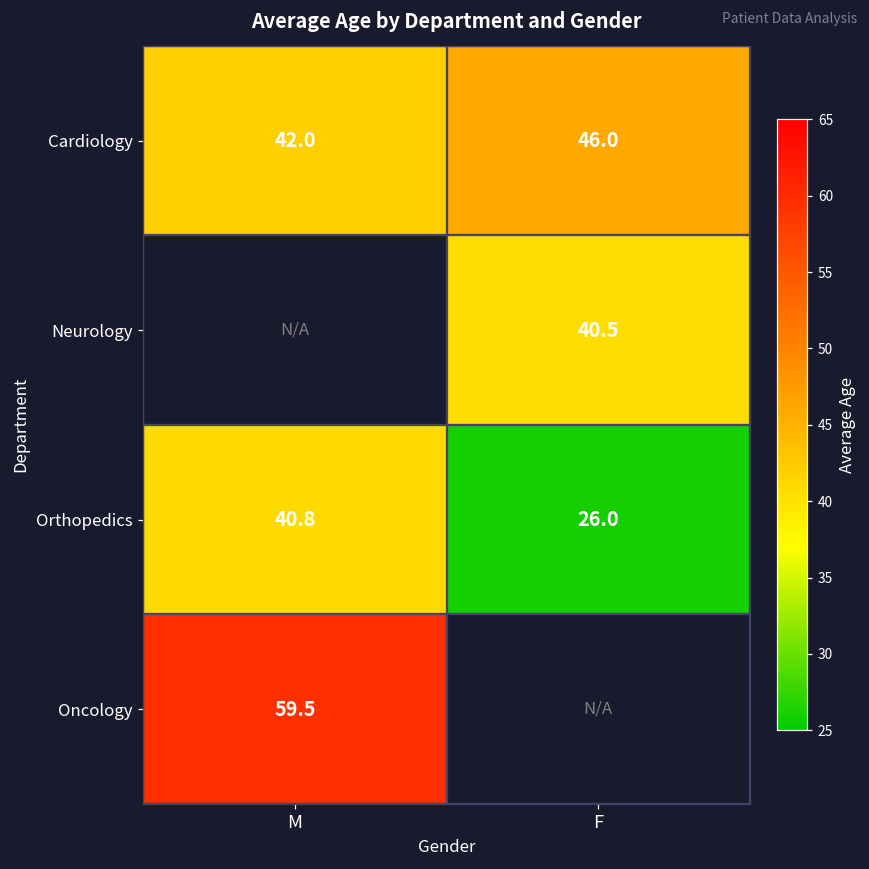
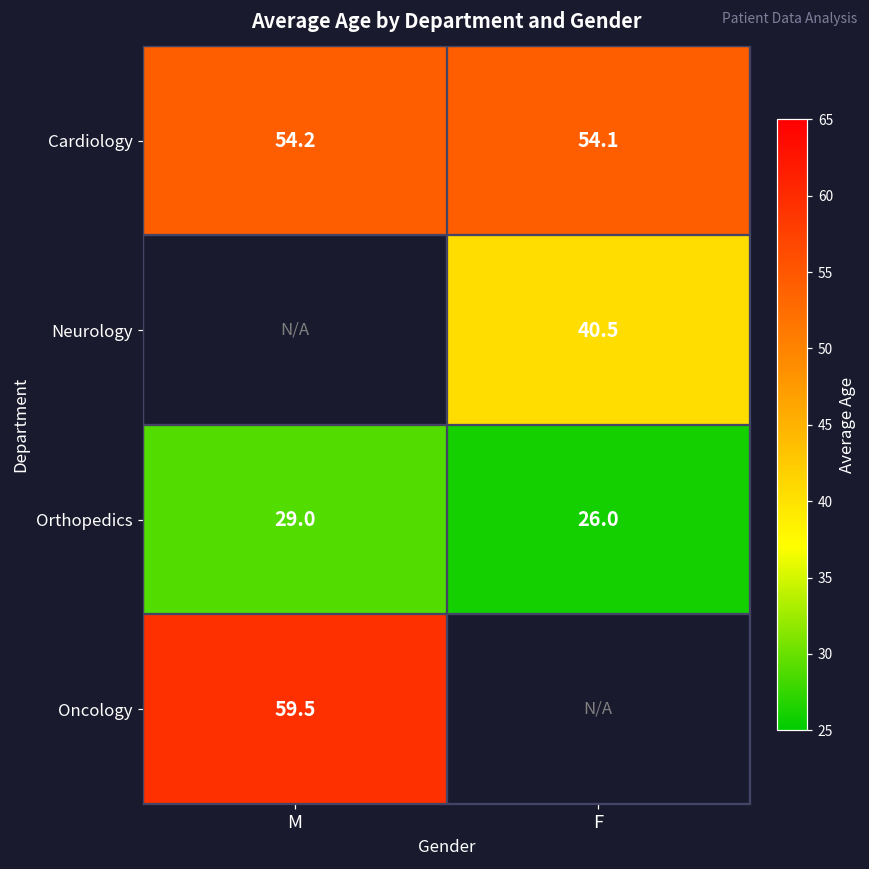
  {
    "Cardiology": {
-     "M": 42.0,
-     "F": 46.0
+     "M": 54.2,
+     "F": 54.1
    },
    "Neurology": {
      "F": 40.5
    },
    "Orthopedics": {
-     "M": 40.8,
+     "M": 29.0,
      "F": 26.0
    },
    "Oncology": {
      "M": 59.5
    }
  }
